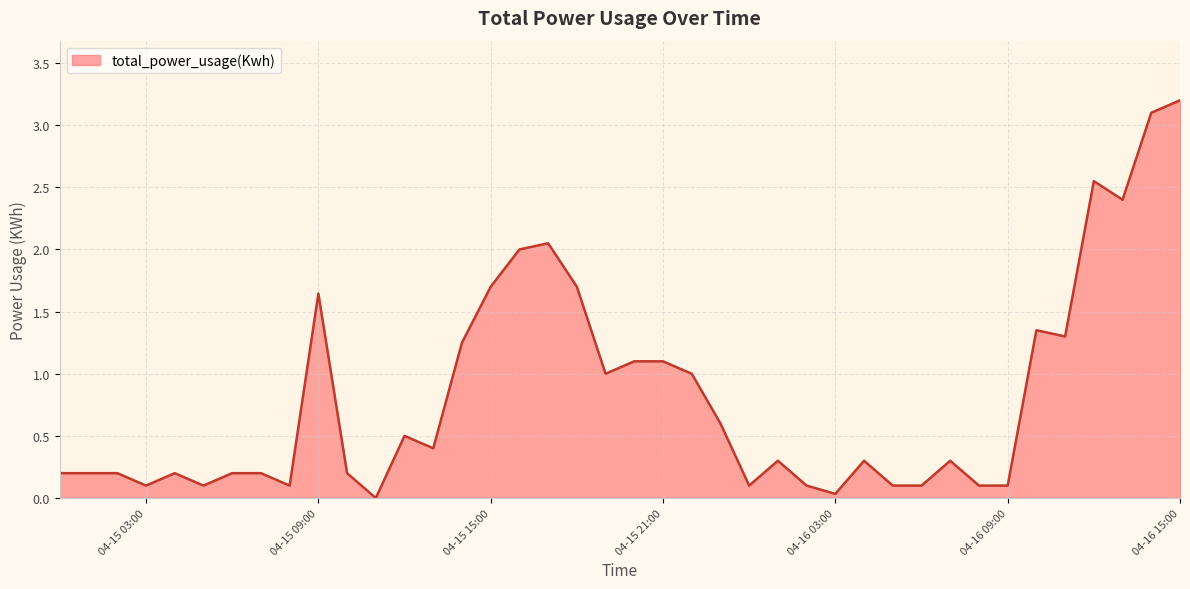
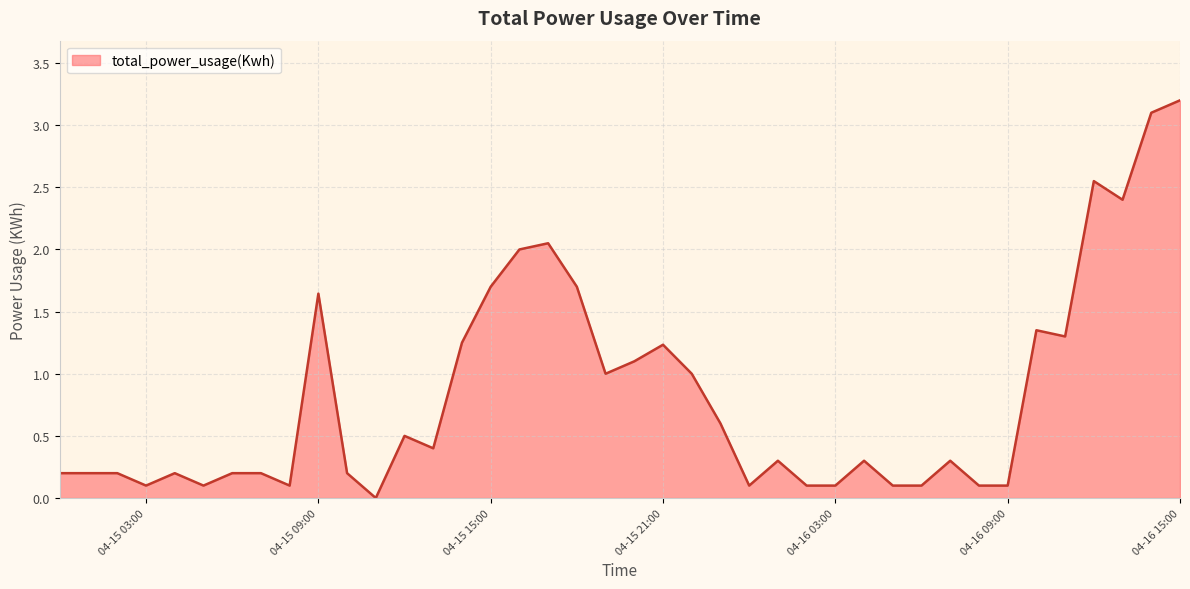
  {
    "04-15 03:00": 0.10,
    "04-15 09:00": 1.64,
    "04-15 15:00": 1.70,
-   "04-15 21:00": 1.10,
-   "04-16 03:00": 0.03,
+   "04-15 21:00": 1.23,
+   "04-16 03:00": 0.10,
    "04-16 09:00": 0.10,
    "04-16 15:00": 3.20
  }
